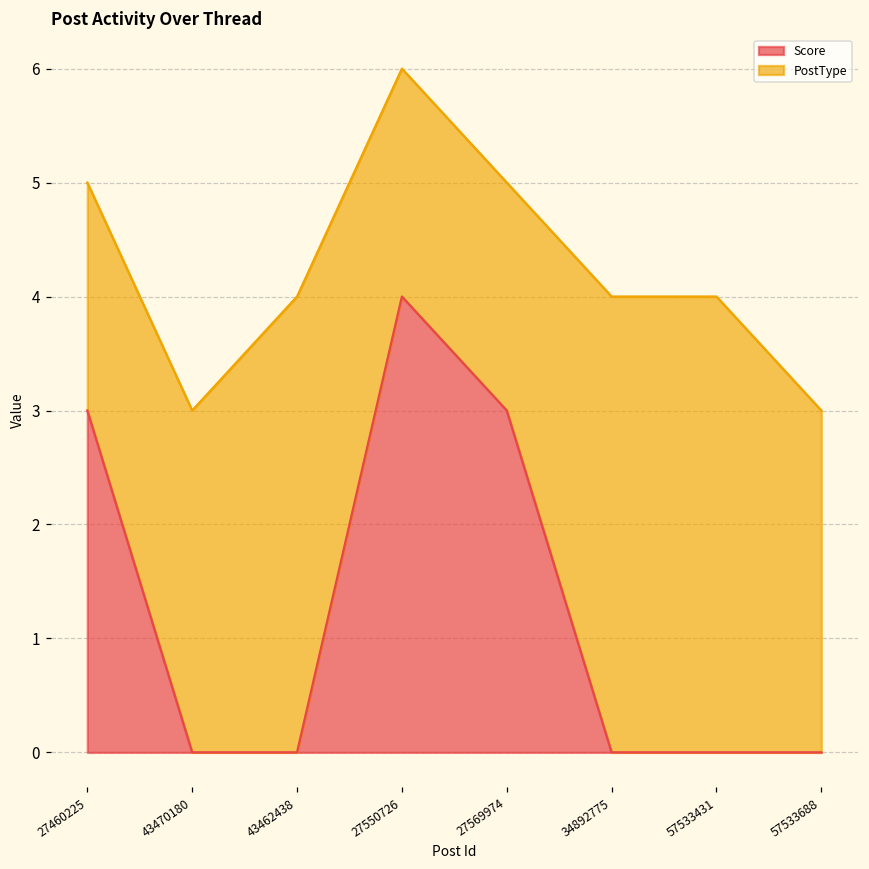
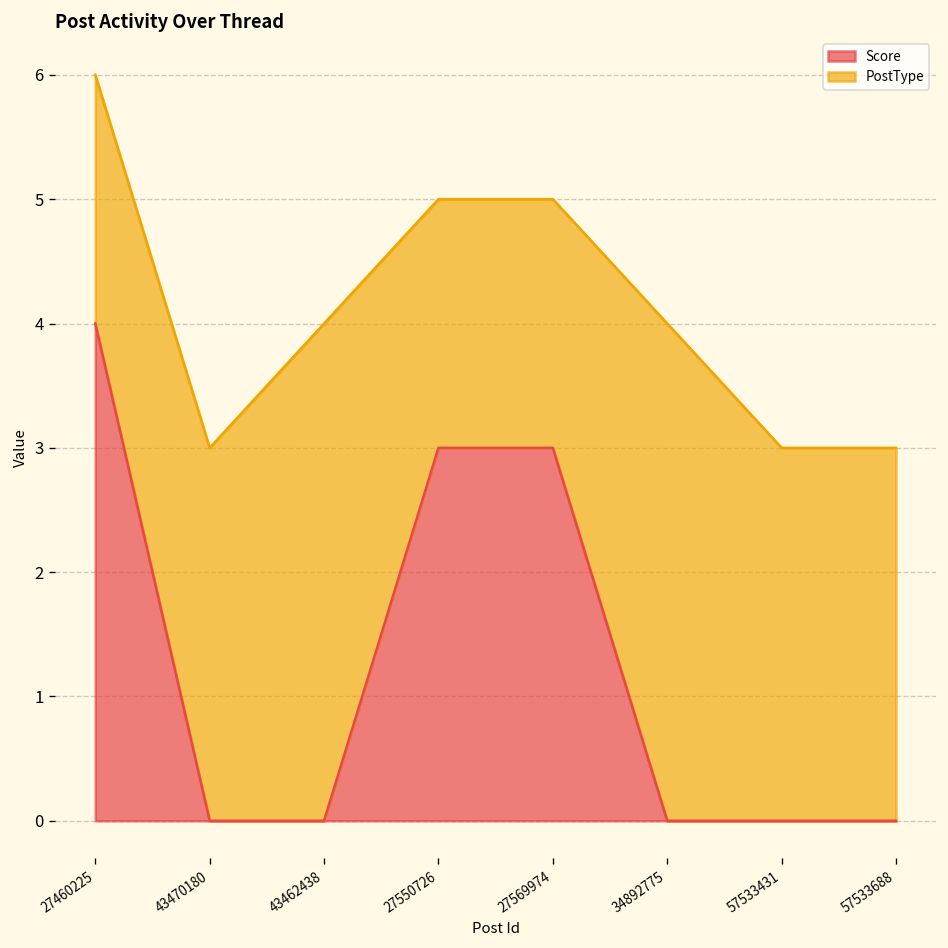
  {
    "Score": {
-     "27460225": 3,
+     "27460225": 4,
      "43470180": 0,
      "43462438": 0,
-     "27550726": 4,
+     "27550726": 3,
      "27569974": 3,
      "34892775": 0,
      "57533431": 0,
      "57533688": 0
    },
    "PostType": {
      "27460225": 2,
      "43470180": 3,
      "43462438": 4,
      "27550726": 2,
      "27569974": 2,
      "34892775": 4,
-     "57533431": 4,
+     "57533431": 3,
      "57533688": 3
    }
  }
